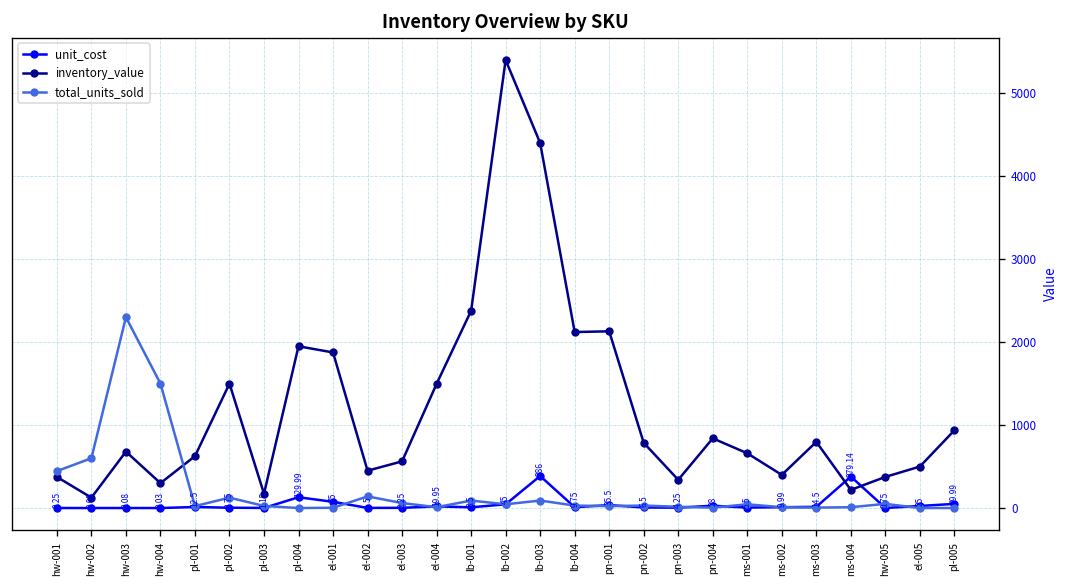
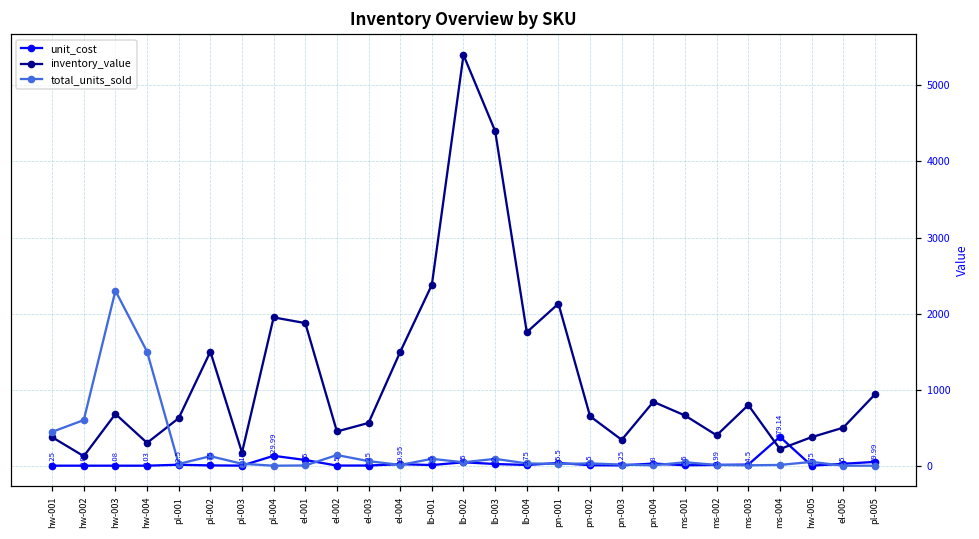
  {
    "unit_cost": {
      "hw-001": 0.25,
      "hw-003": 0.08,
      "hw-004": 0.03,
      "pl-004": 129.99,
      "el-001": 75,
-     "lb-003": 386,
+     "lb-003": 22,
      "ms-004": 379.14,
      "pl-005": 49.99
    },
    "inventory_value": {
      "hw-001": 400,
      "hw-003": 700,
      "hw-004": 300,
      "pl-001": 600,
      "pl-002": 1500,
      "pl-004": 1900,
      "el-001": 1900,
      "el-002": 500,
      "el-003": 600,
      "el-004": 1500,
      "lb-001": 2400,
      "lb-002": 5400,
      "lb-003": 4400,
-     "lb-004": 2100,
+     "lb-004": 1800,
      "pn-001": 2100,
-     "pn-002": 800,
+     "pn-002": 700,
      "pn-003": 300,
      "pn-004": 800,
      "ms-001": 700,
      "ms-002": 400,
      "ms-003": 800,
      "ms-004": 200,
      "hw-005": 400,
      "el-005": 500,
      "pl-005": 900
    },
    "total_units_sold": {
      "hw-001": 400,
      "hw-002": 600,
      "hw-003": 2300,
      "hw-004": 1500,
      "pl-004": 0,
      "el-001": 0,
      "ms-004": 0,
      "pl-005": 0
    }
  }
